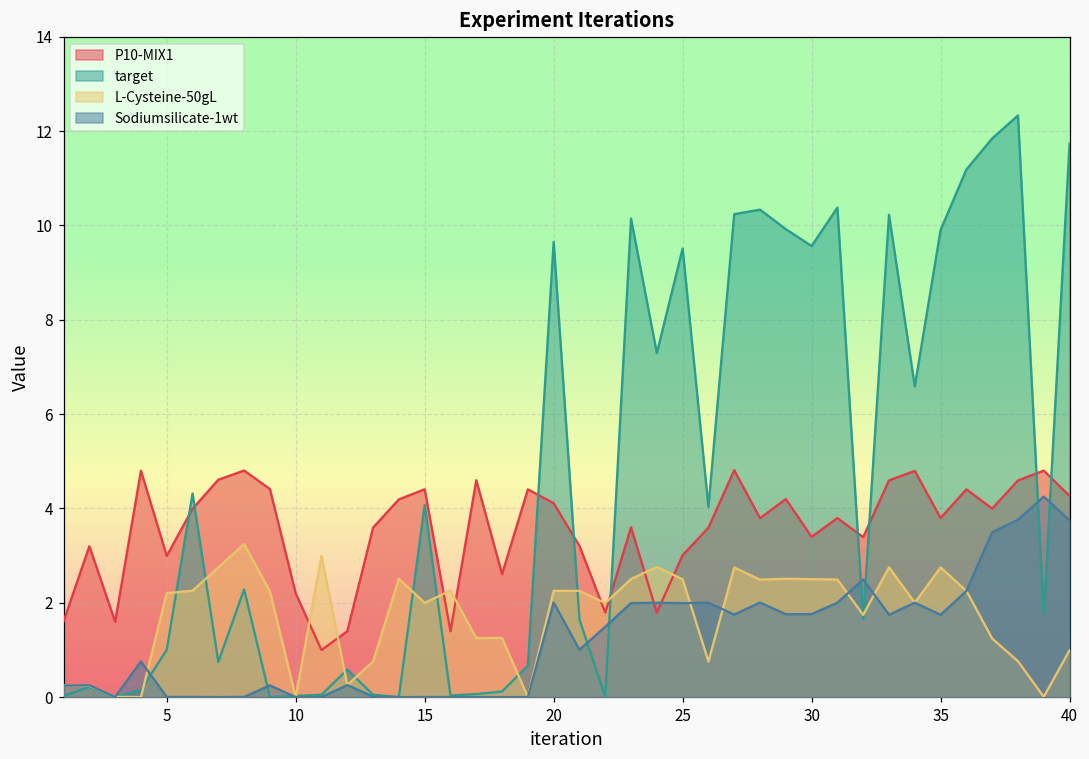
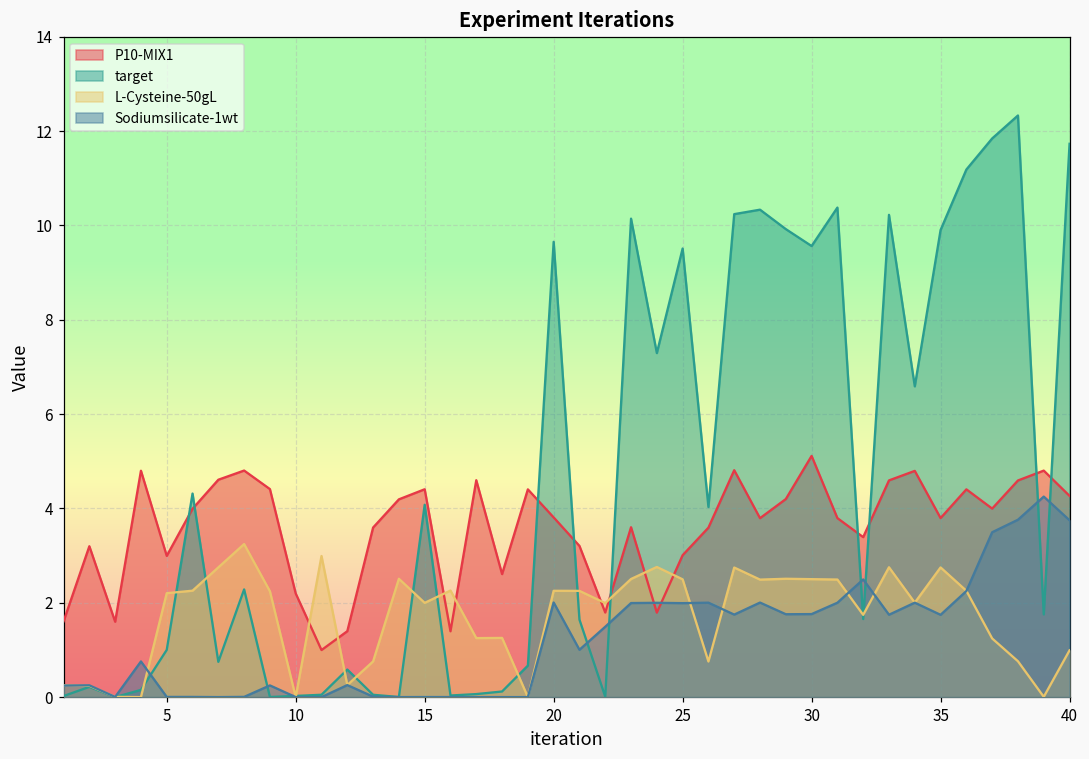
  {
    "P10-MIX1": {
      "5": 3.0,
      "10": 2.2,
      "15": 4.4,
-     "20": 4.1,
+     "20": 3.8,
      "25": 3.0,
-     "30": 3.4,
+     "30": 5.1,
      "35": 3.8,
      "40": 4.3
    },
    "L-Cysteine-50gL": {
      "5": 2.2,
      "15": 2.0,
      "20": 2.3,
      "25": 2.5,
      "30": 2.5,
      "35": 2.7,
      "40": 1.0
    }
  }
